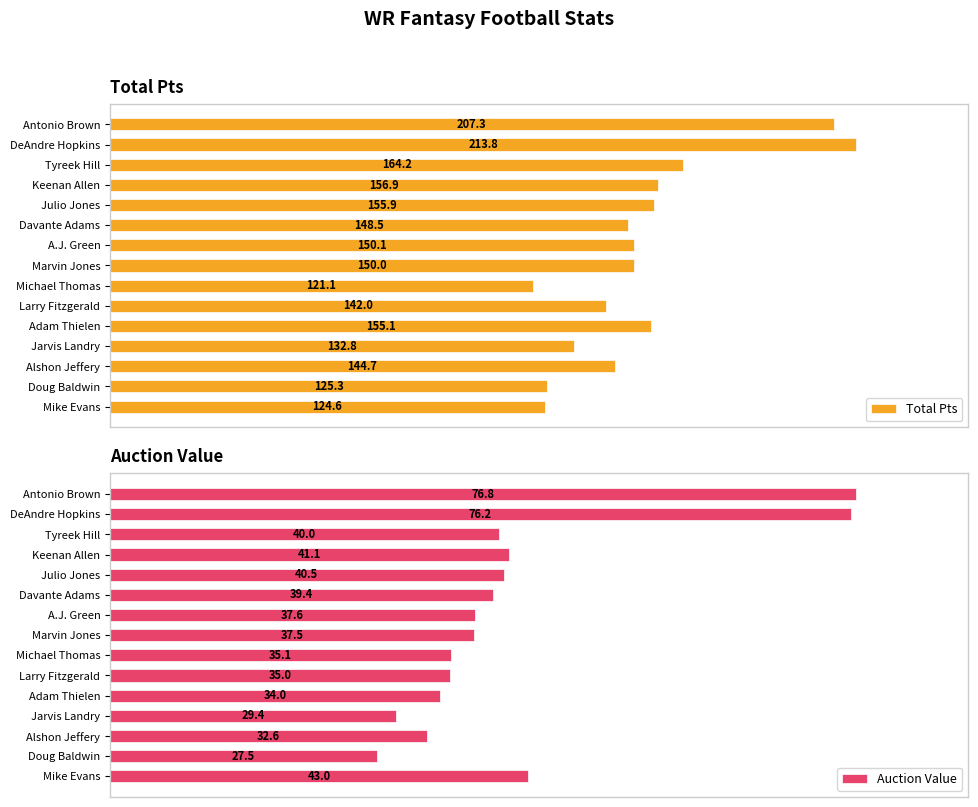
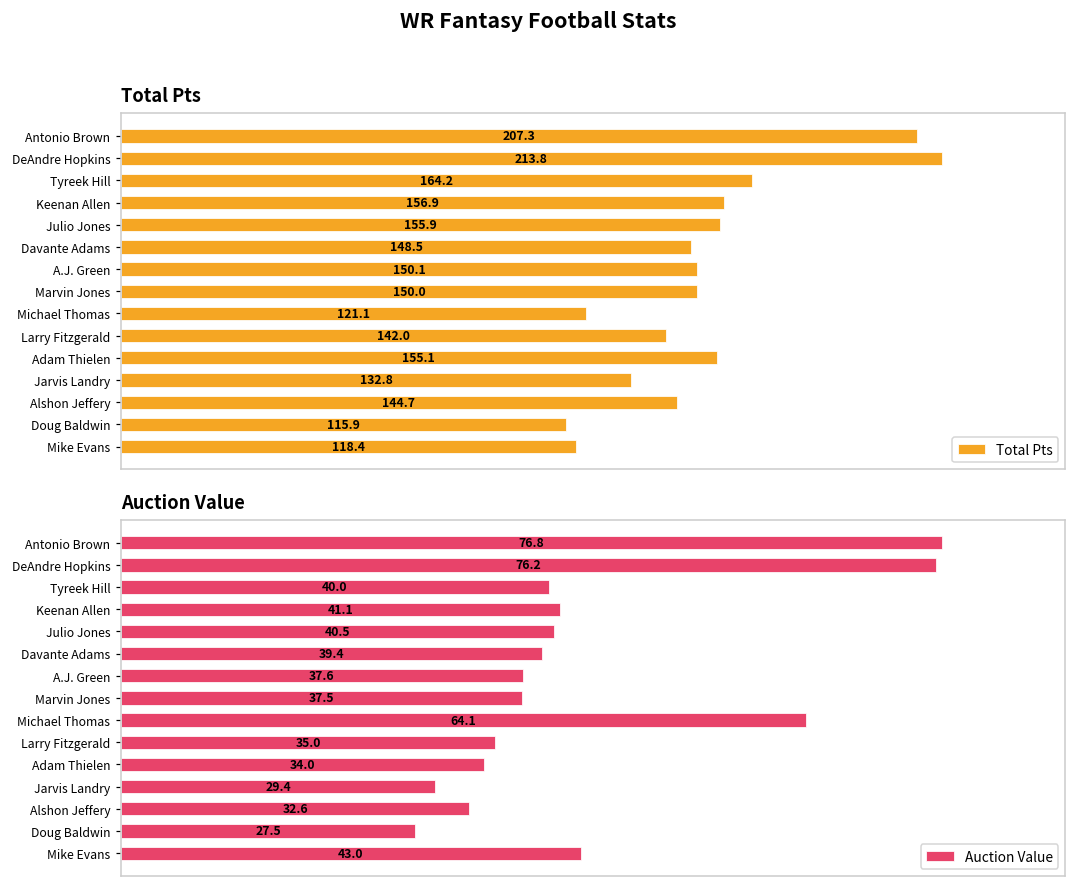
  {
    "Total Pts": {
      "Antonio Brown": 207.3,
      "DeAndre Hopkins": 213.8,
      "Tyreek Hill": 164.2,
      "Keenan Allen": 156.9,
      "Julio Jones": 155.9,
      "Davante Adams": 148.5,
      "A.J. Green": 150.1,
      "Marvin Jones": 150.0,
      "Michael Thomas": 121.1,
      "Larry Fitzgerald": 142.0,
      "Adam Thielen": 155.1,
      "Jarvis Landry": 132.8,
      "Alshon Jeffery": 144.7,
-     "Doug Baldwin": 125.3,
-     "Mike Evans": 124.6
+     "Doug Baldwin": 115.9,
+     "Mike Evans": 118.4
    },
    "Auction Value": {
      "Antonio Brown": 76.8,
      "DeAndre Hopkins": 76.2,
      "Tyreek Hill": 40.0,
      "Keenan Allen": 41.1,
      "Julio Jones": 40.5,
      "Davante Adams": 39.4,
      "A.J. Green": 37.6,
      "Marvin Jones": 37.5,
-     "Michael Thomas": 35.1,
+     "Michael Thomas": 64.1,
      "Larry Fitzgerald": 35.0,
      "Adam Thielen": 34.0,
      "Jarvis Landry": 29.4,
      "Alshon Jeffery": 32.6,
      "Doug Baldwin": 27.5,
      "Mike Evans": 43.0
    }
  }
